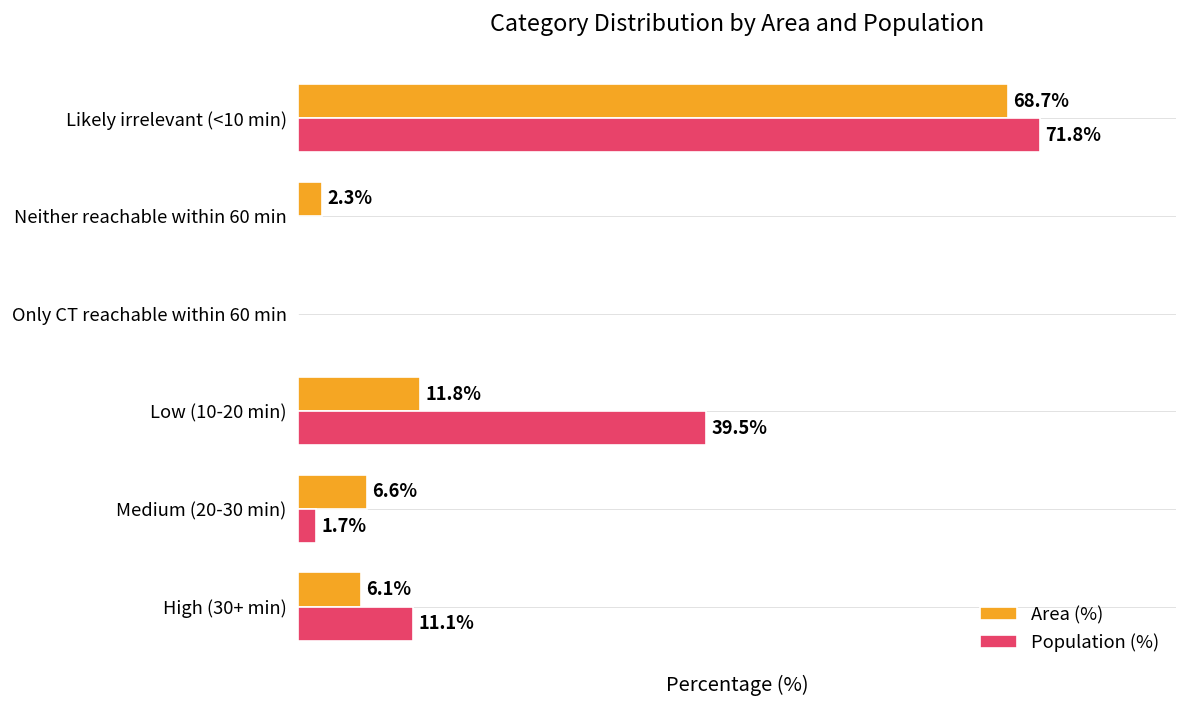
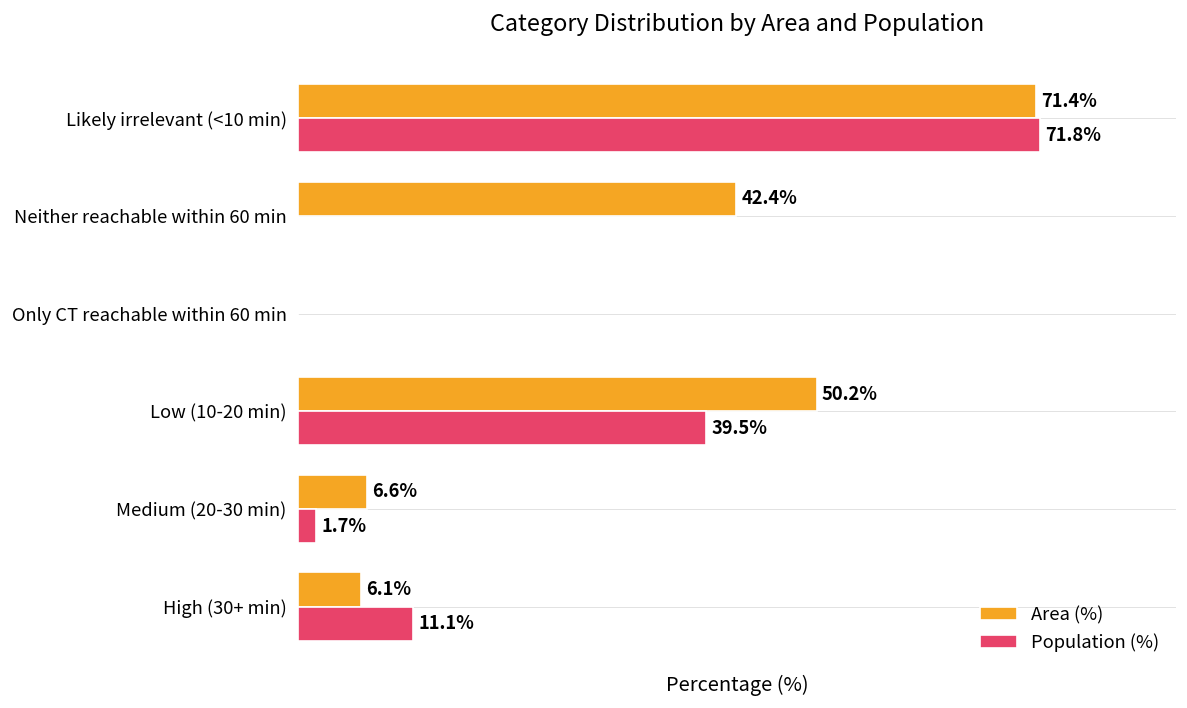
  {
    "Area (%)": {
-     "Likely irrelevant (<10 min)": "68.7%",
-     "Neither reachable within 60 min": "2.3%",
-     "Low (10-20 min)": "11.8%",
+     "Likely irrelevant (<10 min)": "71.4%",
+     "Neither reachable within 60 min": "42.4%",
+     "Low (10-20 min)": "50.2%",
      "Medium (20-30 min)": "6.6%",
      "High (30+ min)": "6.1%"
    },
    "Population (%)": {
      "Likely irrelevant (<10 min)": "71.8%",
      "Low (10-20 min)": "39.5%",
      "Medium (20-30 min)": "1.7%",
      "High (30+ min)": "11.1%"
    }
  }
